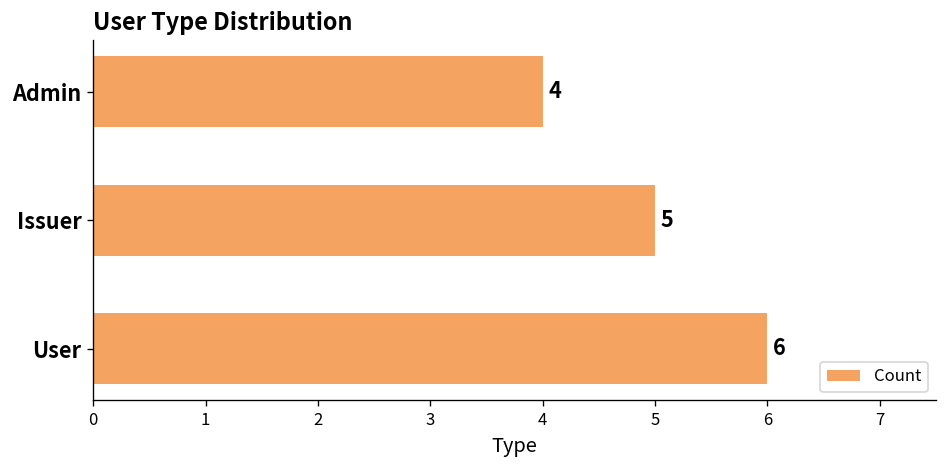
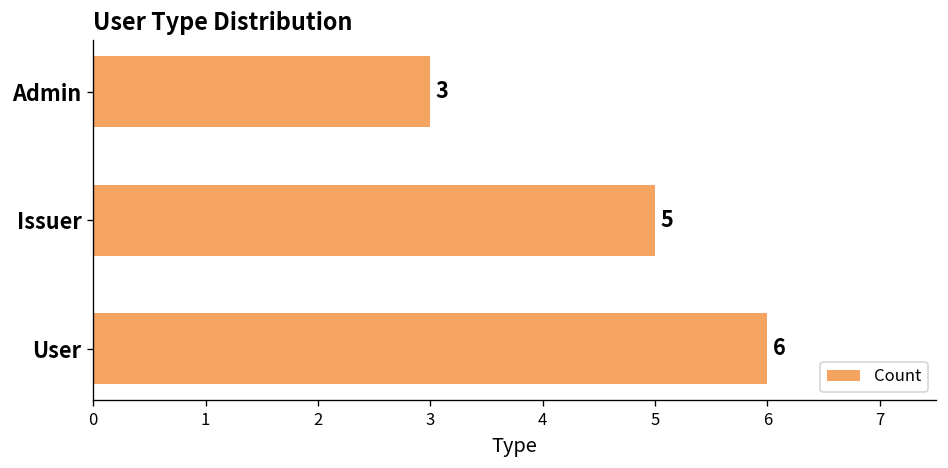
  {
-   "Admin": 4,
+   "Admin": 3,
    "Issuer": 5,
    "User": 6
  }
